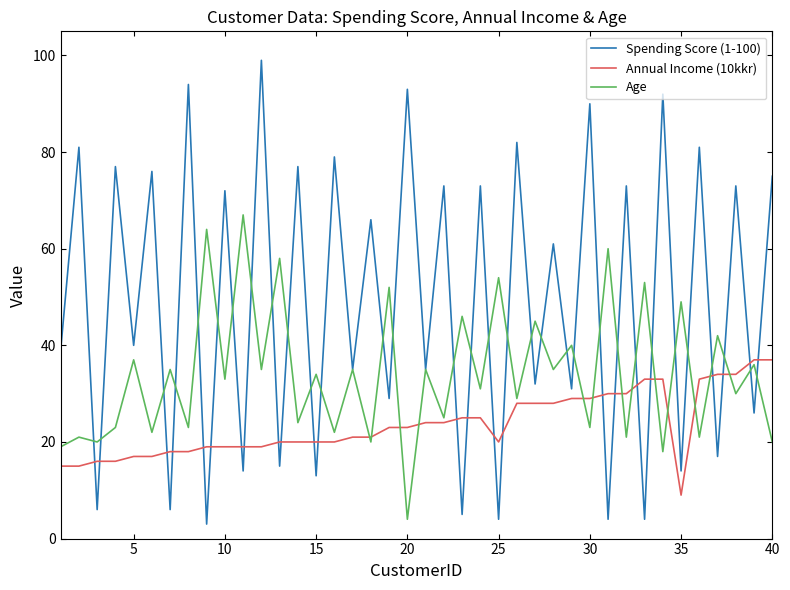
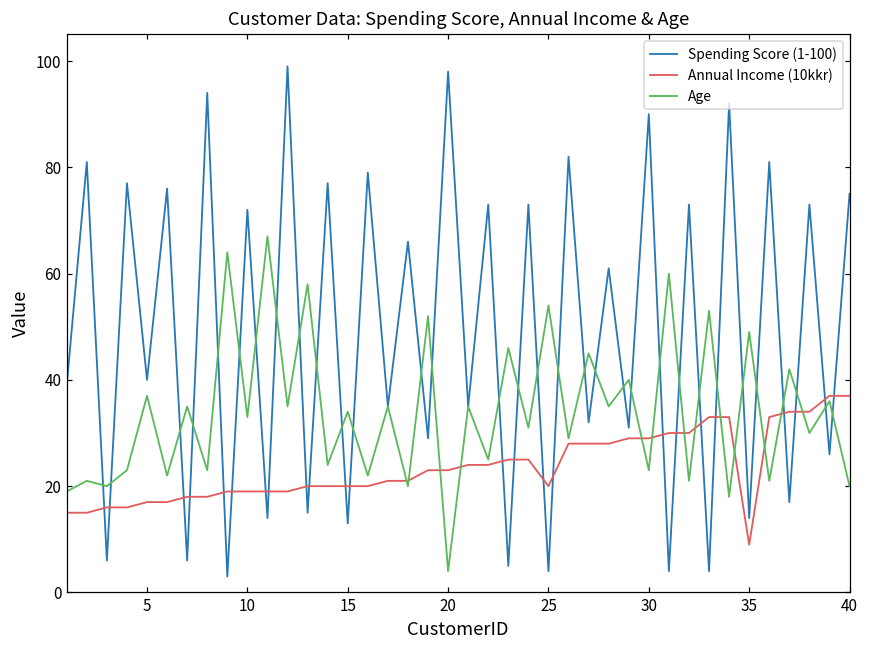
  {
    "Spending Score (1-100)": {
      "5": 40,
      "10": 72,
      "15": 13,
-     "20": 93,
+     "20": 98,
      "25": 4,
      "30": 90,
      "35": 14,
      "40": 75
    },
    "Annual Income (10kkr)": {
      "5": 17,
      "10": 19,
      "15": 20,
      "20": 23,
      "25": 20,
      "30": 29,
      "35": 9,
      "40": 37
    },
    "Age": {
      "5": 37,
      "10": 33,
      "15": 34,
      "20": 4,
      "25": 54,
      "30": 23,
      "35": 49,
      "40": 20
    }
  }
